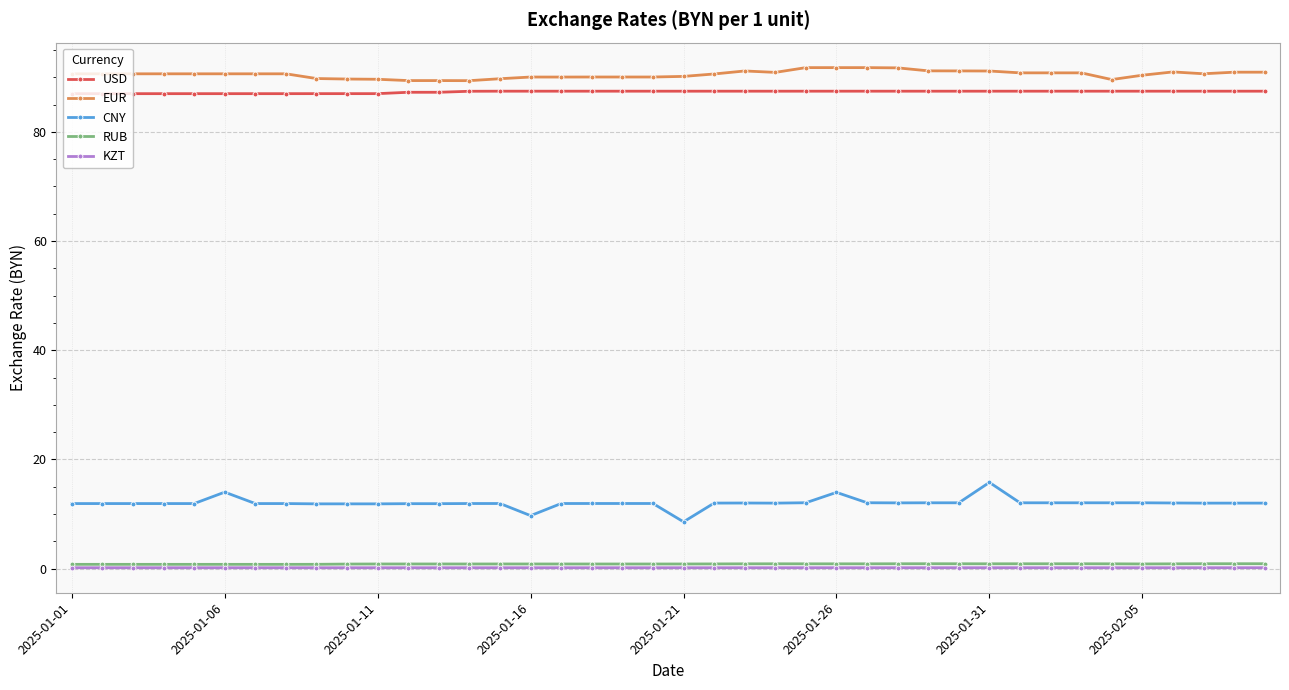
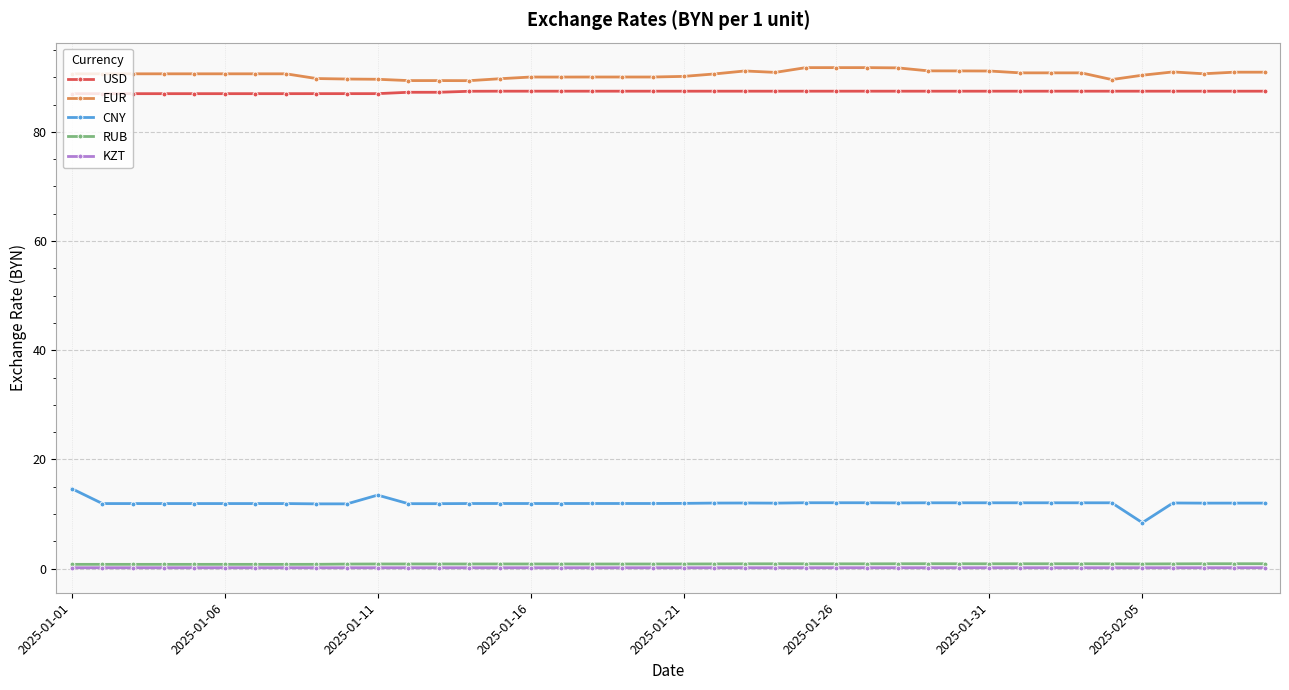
  {
    "CNY": {
-     "2025-01-01": 12,
-     "2025-01-06": 14,
-     "2025-01-11": 12,
-     "2025-01-16": 10,
-     "2025-01-21": 9,
-     "2025-01-26": 14,
-     "2025-01-31": 16,
-     "2025-02-05": 12
+     "2025-01-01": 15,
+     "2025-01-06": 12,
+     "2025-01-11": 13,
+     "2025-01-16": 12,
+     "2025-01-21": 12,
+     "2025-01-26": 12,
+     "2025-01-31": 12,
+     "2025-02-05": 8
    },
    "RUB": {
      "2025-01-01": 1,
      "2025-01-06": 1,
      "2025-01-11": 1,
      "2025-01-16": 1,
      "2025-01-21": 1,
      "2025-01-26": 1,
      "2025-01-31": 1,
      "2025-02-05": 1
    },
    "KZT": {
      "2025-01-01": 0,
      "2025-01-06": 0,
      "2025-01-11": 0,
      "2025-01-16": 0,
      "2025-01-21": 0,
      "2025-01-26": 0,
      "2025-01-31": 0,
      "2025-02-05": 0
    }
  }
